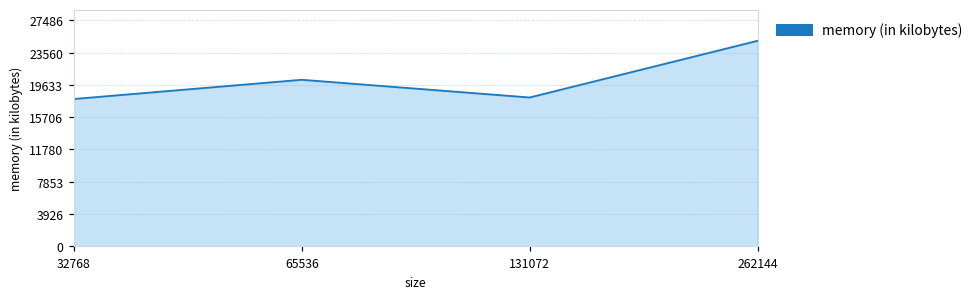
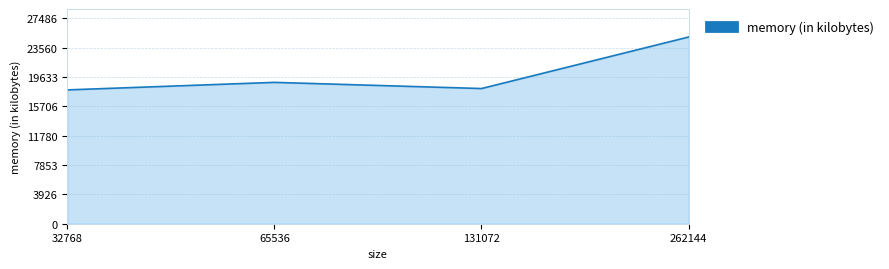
  {
    "32768": 18000,
-   "65536": 20000,
+   "65536": 19000,
    "131072": 18000,
    "262144": 25000
  }
